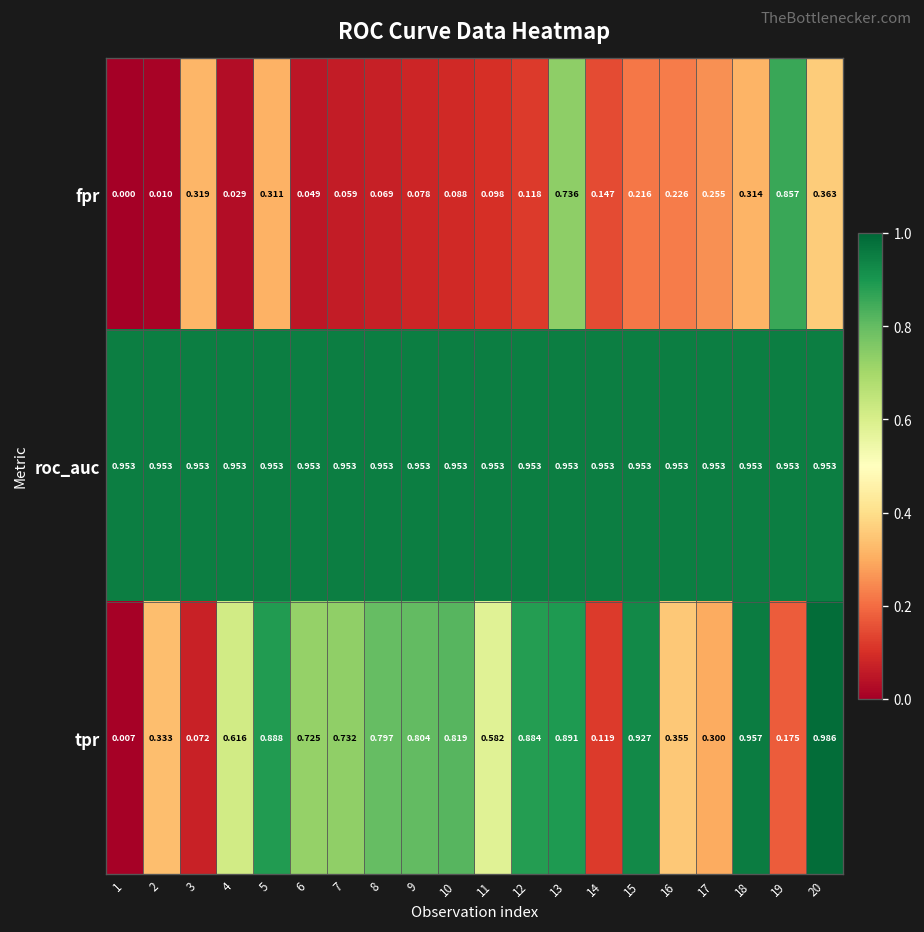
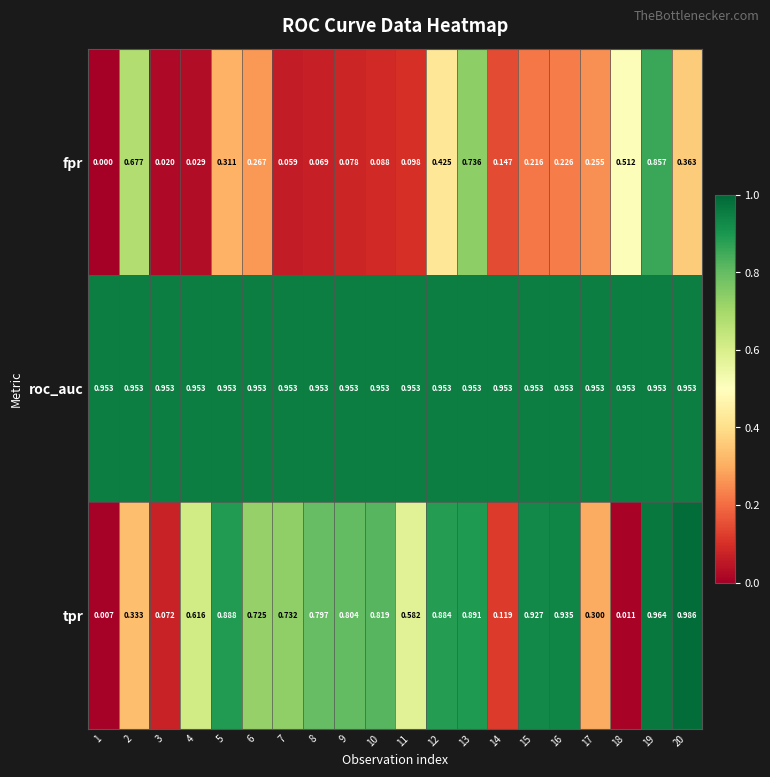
  {
    "fpr": {
      "1": 0.000,
-     "2": 0.010,
-     "3": 0.319,
+     "2": 0.677,
+     "3": 0.020,
      "4": 0.029,
      "5": 0.311,
-     "6": 0.049,
+     "6": 0.267,
      "7": 0.059,
      "8": 0.069,
      "9": 0.078,
      "10": 0.088,
      "11": 0.098,
-     "12": 0.118,
+     "12": 0.425,
      "13": 0.736,
      "14": 0.147,
      "15": 0.216,
      "16": 0.226,
      "17": 0.255,
-     "18": 0.314,
+     "18": 0.512,
      "19": 0.857,
      "20": 0.363
    },
    "roc_auc": {
      "1": 0.953,
      "2": 0.953,
      "3": 0.953,
      "4": 0.953,
      "5": 0.953,
      "6": 0.953,
      "7": 0.953,
      "8": 0.953,
      "9": 0.953,
      "10": 0.953,
      "11": 0.953,
      "12": 0.953,
      "13": 0.953,
      "14": 0.953,
      "15": 0.953,
      "16": 0.953,
      "17": 0.953,
      "18": 0.953,
      "19": 0.953,
      "20": 0.953
    },
    "tpr": {
      "1": 0.007,
      "2": 0.333,
      "3": 0.072,
      "4": 0.616,
      "5": 0.888,
      "6": 0.725,
      "7": 0.732,
      "8": 0.797,
      "9": 0.804,
      "10": 0.819,
      "11": 0.582,
      "12": 0.884,
      "13": 0.891,
      "14": 0.119,
      "15": 0.927,
-     "16": 0.355,
+     "16": 0.935,
      "17": 0.300,
-     "18": 0.957,
-     "19": 0.175,
+     "18": 0.011,
+     "19": 0.964,
      "20": 0.986
    }
  }
